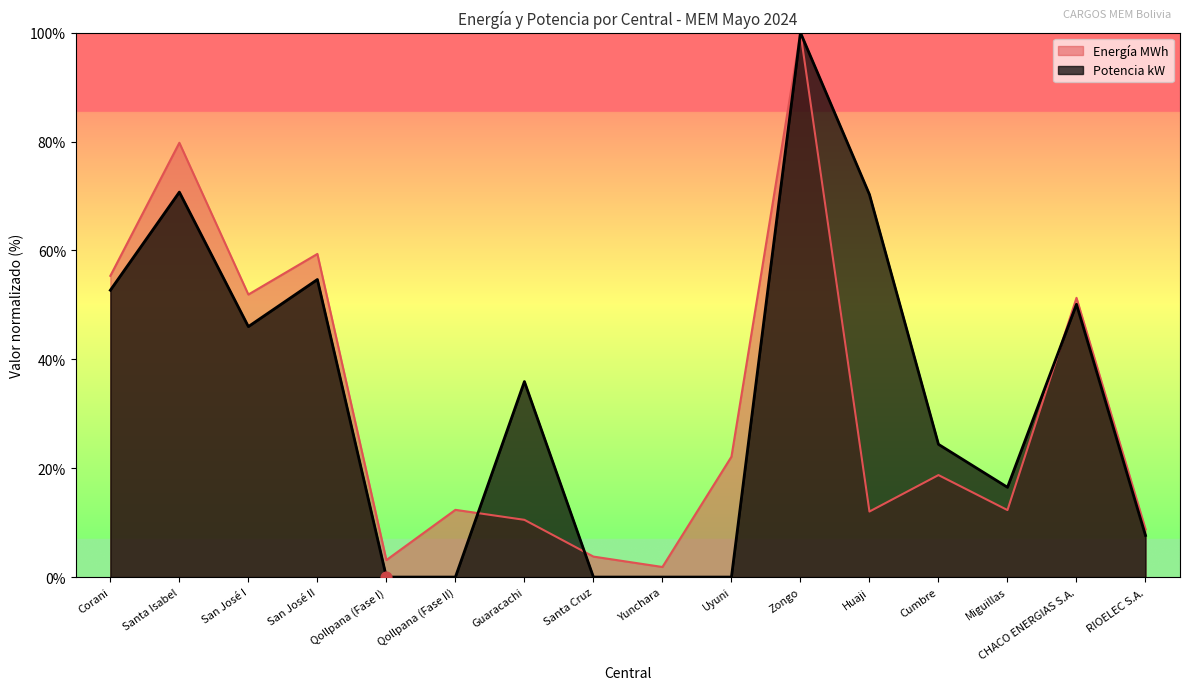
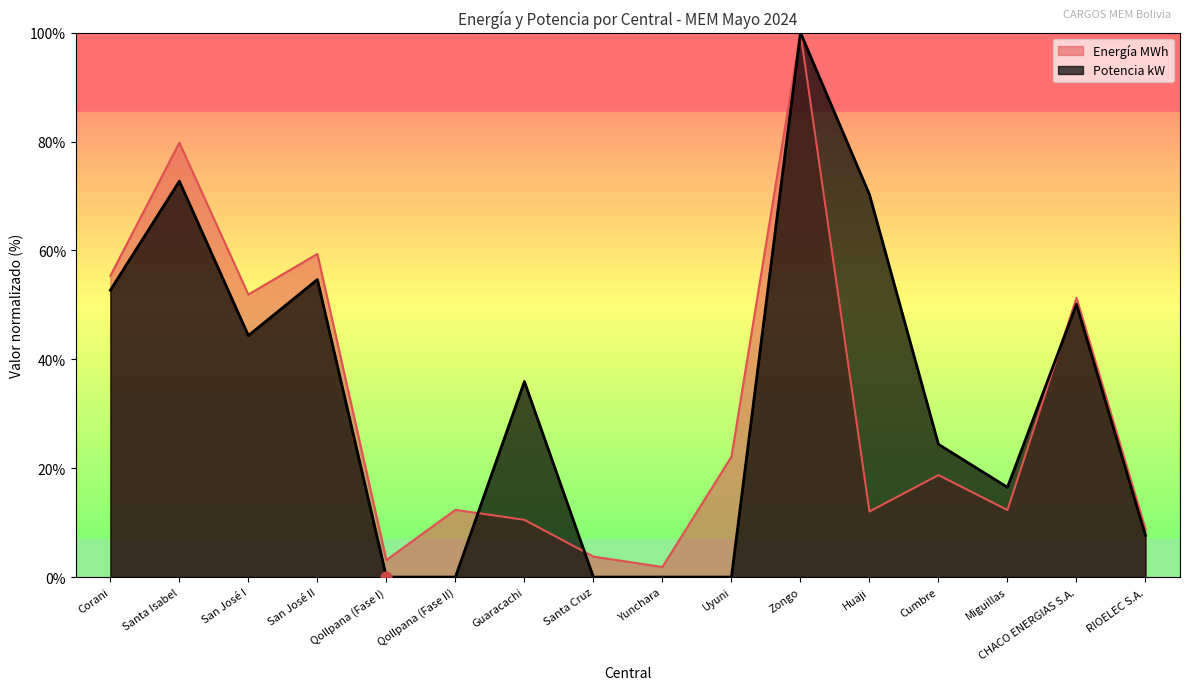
  {
    "Potencia kW": {
      "Corani": "53%",
-     "Santa Isabel": "71%",
-     "San José I": "46%",
+     "Santa Isabel": "73%",
+     "San José I": "44%",
      "San José II": "55%",
      "Qollpana (Fase II)": "0%",
      "Guaracachi": "36%",
      "Santa Cruz": "0%",
      "Yunchara": "0%",
      "Uyuni": "0%",
      "Huaji": "70%",
      "Cumbre": "24%",
      "Miguillas": "16%",
      "CHACO ENERGIAS S.A.": "50%",
      "RIOELEC S.A.": "8%"
    }
  }
